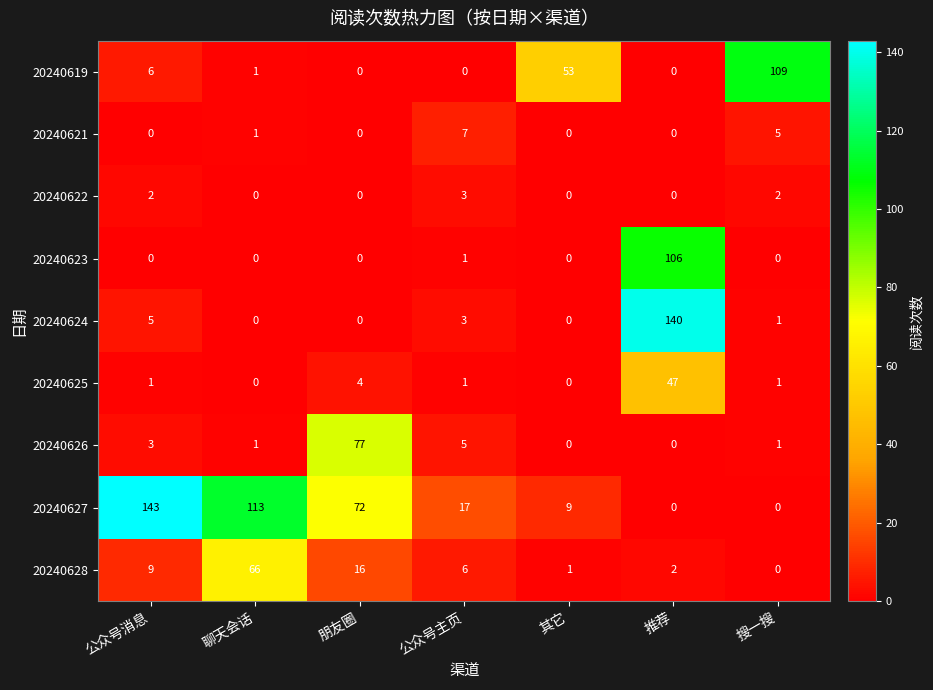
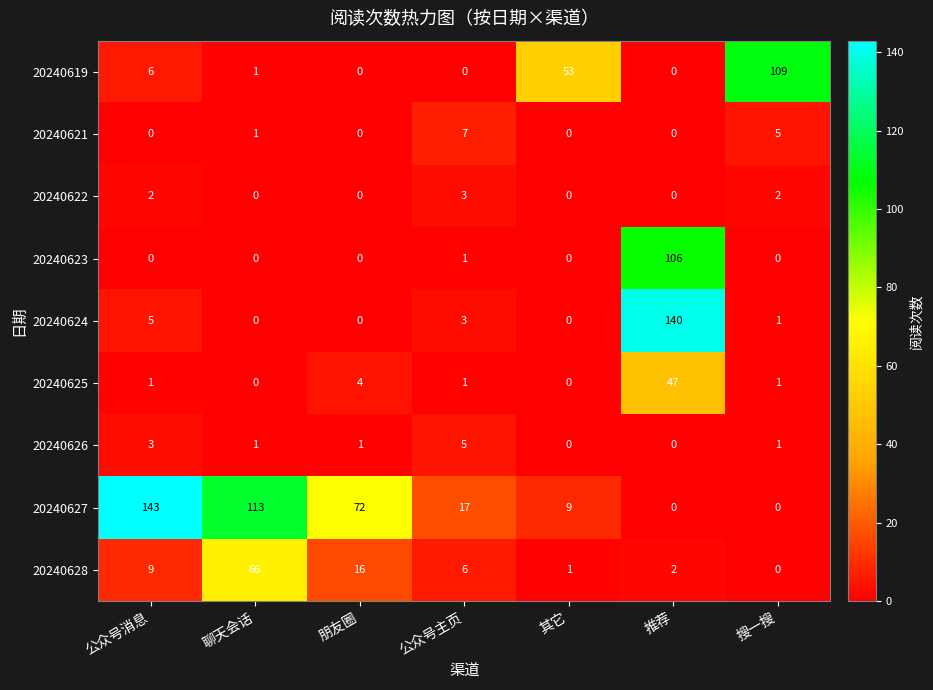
  {
    "20240619": {
      "公众号消息": 6,
      "聊天会话": 1,
      "朋友圈": 0,
      "公众号主页": 0,
      "其它": 53,
      "推荐": 0,
      "搜一搜": 109
    },
    "20240621": {
      "公众号消息": 0,
      "聊天会话": 1,
      "朋友圈": 0,
      "公众号主页": 7,
      "其它": 0,
      "推荐": 0,
      "搜一搜": 5
    },
    "20240622": {
      "公众号消息": 2,
      "聊天会话": 0,
      "朋友圈": 0,
      "公众号主页": 3,
      "其它": 0,
      "推荐": 0,
      "搜一搜": 2
    },
    "20240623": {
      "公众号消息": 0,
      "聊天会话": 0,
      "朋友圈": 0,
      "公众号主页": 1,
      "其它": 0,
      "推荐": 106,
      "搜一搜": 0
    },
    "20240624": {
      "公众号消息": 5,
      "聊天会话": 0,
      "朋友圈": 0,
      "公众号主页": 3,
      "其它": 0,
      "推荐": 140,
      "搜一搜": 1
    },
    "20240625": {
      "公众号消息": 1,
      "聊天会话": 0,
      "朋友圈": 4,
      "公众号主页": 1,
      "其它": 0,
      "推荐": 47,
      "搜一搜": 1
    },
    "20240626": {
      "公众号消息": 3,
      "聊天会话": 1,
-     "朋友圈": 77,
+     "朋友圈": 1,
      "公众号主页": 5,
      "其它": 0,
      "推荐": 0,
      "搜一搜": 1
    },
    "20240627": {
      "公众号消息": 143,
      "聊天会话": 113,
      "朋友圈": 72,
      "公众号主页": 17,
      "其它": 9,
      "推荐": 0,
      "搜一搜": 0
    },
    "20240628": {
      "公众号消息": 9,
      "聊天会话": 66,
      "朋友圈": 16,
      "公众号主页": 6,
      "其它": 1,
      "推荐": 2,
      "搜一搜": 0
    }
  }
